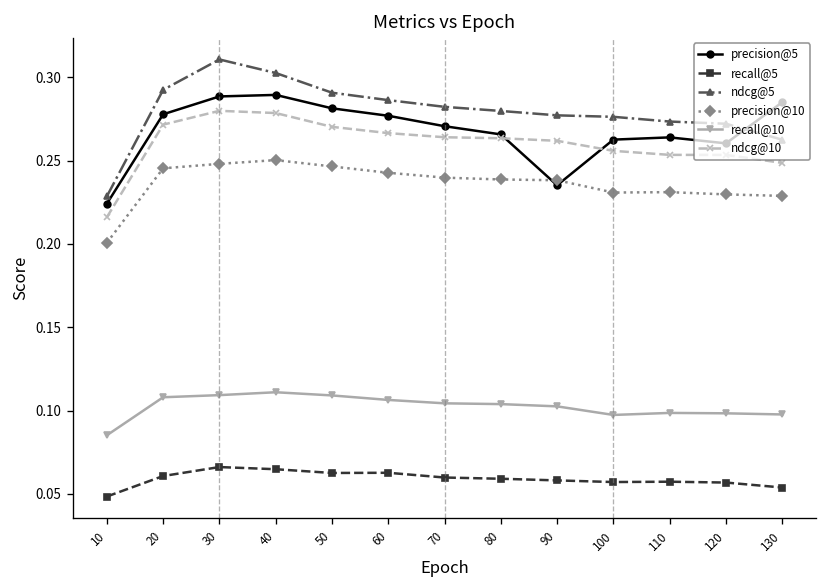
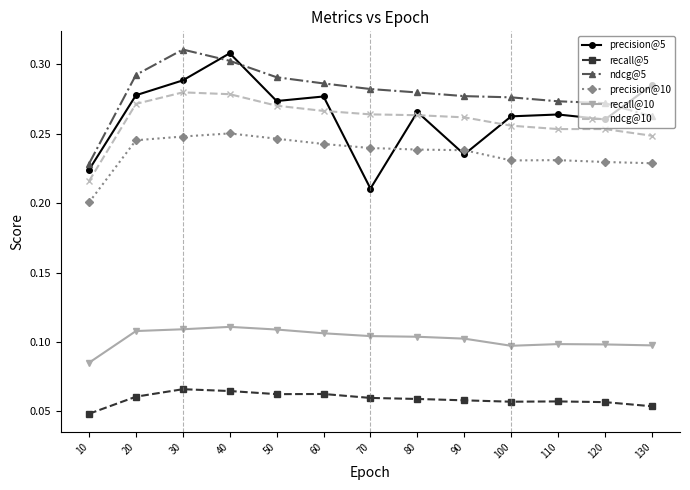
  {
    "precision@5": {
      "10": 0.224,
      "20": 0.278,
      "30": 0.289,
-     "40": 0.289,
-     "50": 0.281,
+     "40": 0.308,
+     "50": 0.274,
      "60": 0.277,
-     "70": 0.271,
+     "70": 0.211,
      "80": 0.266,
      "90": 0.235,
      "100": 0.263,
      "110": 0.264
    }
  }
